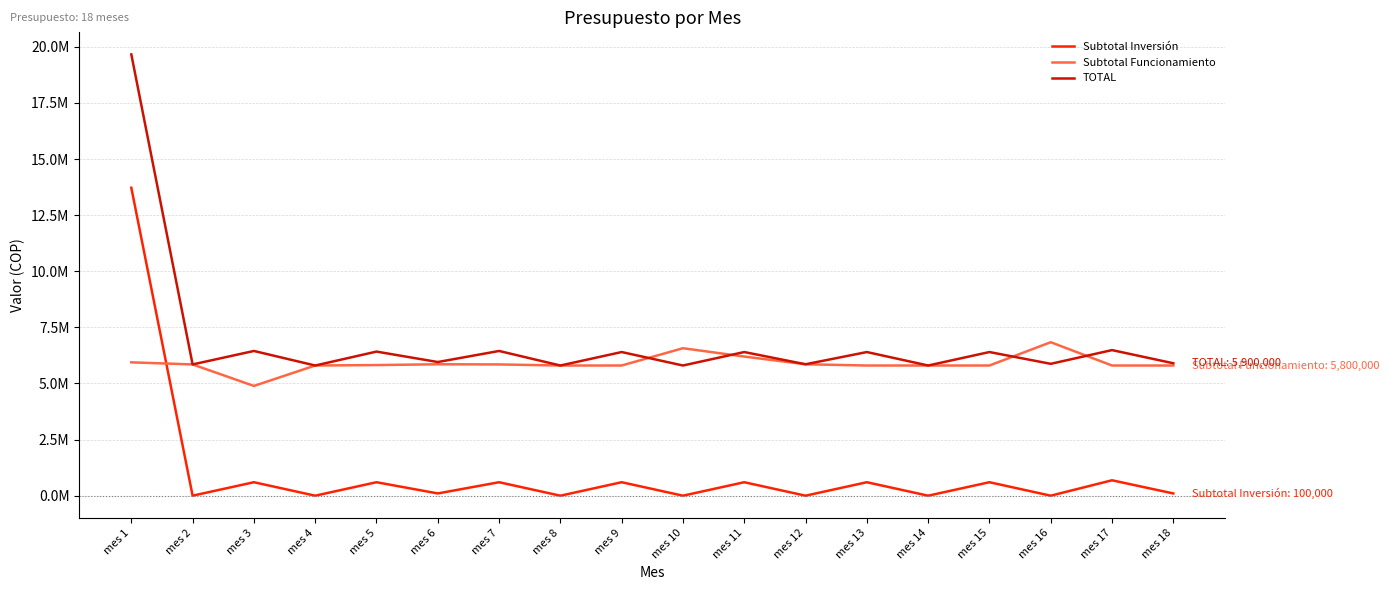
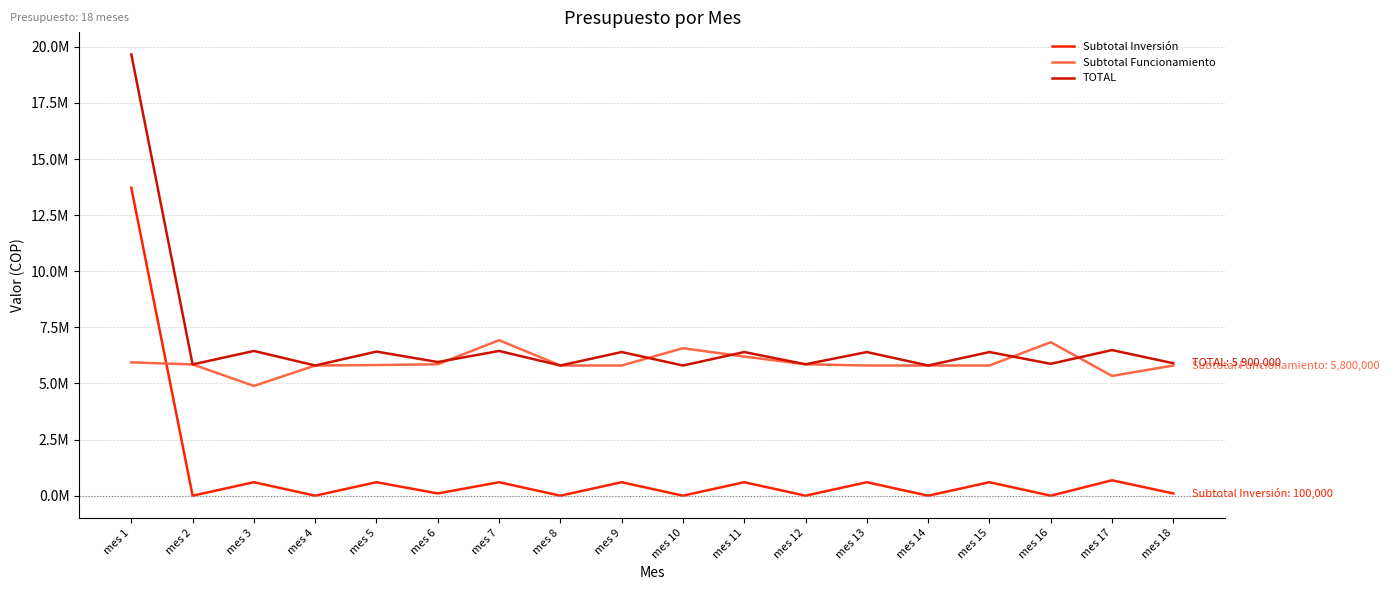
  {
    "Subtotal Funcionamiento": {
      "mes 1": 5900000,
      "mes 3": 4900000,
      "mes 5": 5800000,
-     "mes 7": 5800000,
+     "mes 7": 6900000,
      "mes 9": 5800000,
      "mes 10": 6600000,
      "mes 11": 6200000,
      "mes 13": 5800000,
      "mes 15": 5800000,
      "mes 16": 6800000,
-     "mes 17": 5800000
+     "mes 17": 5300000
    }
  }
